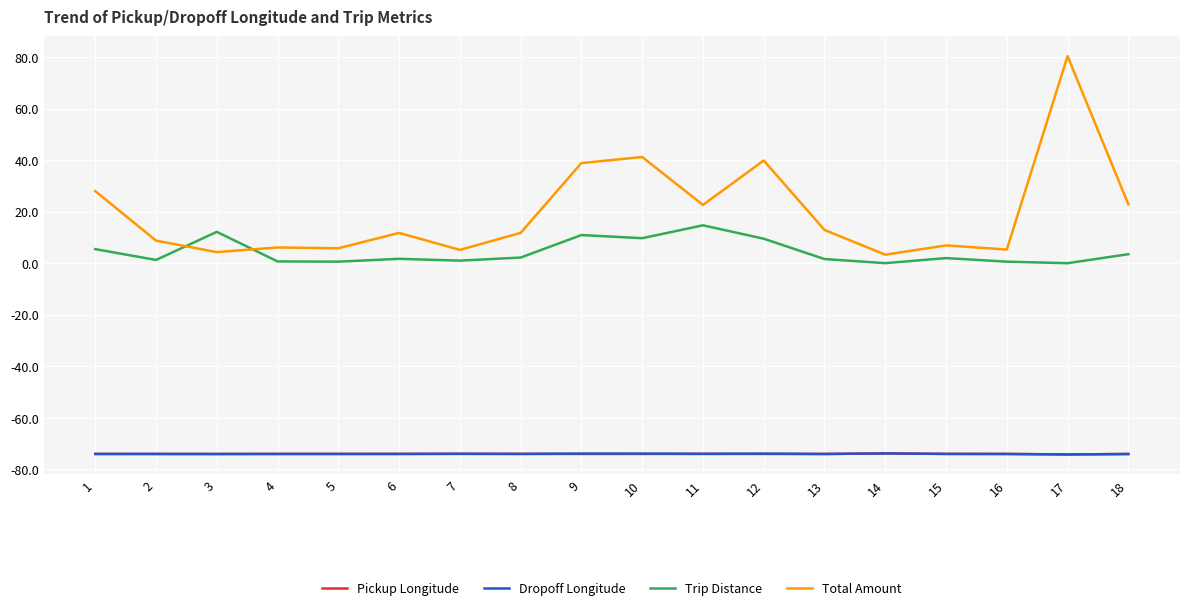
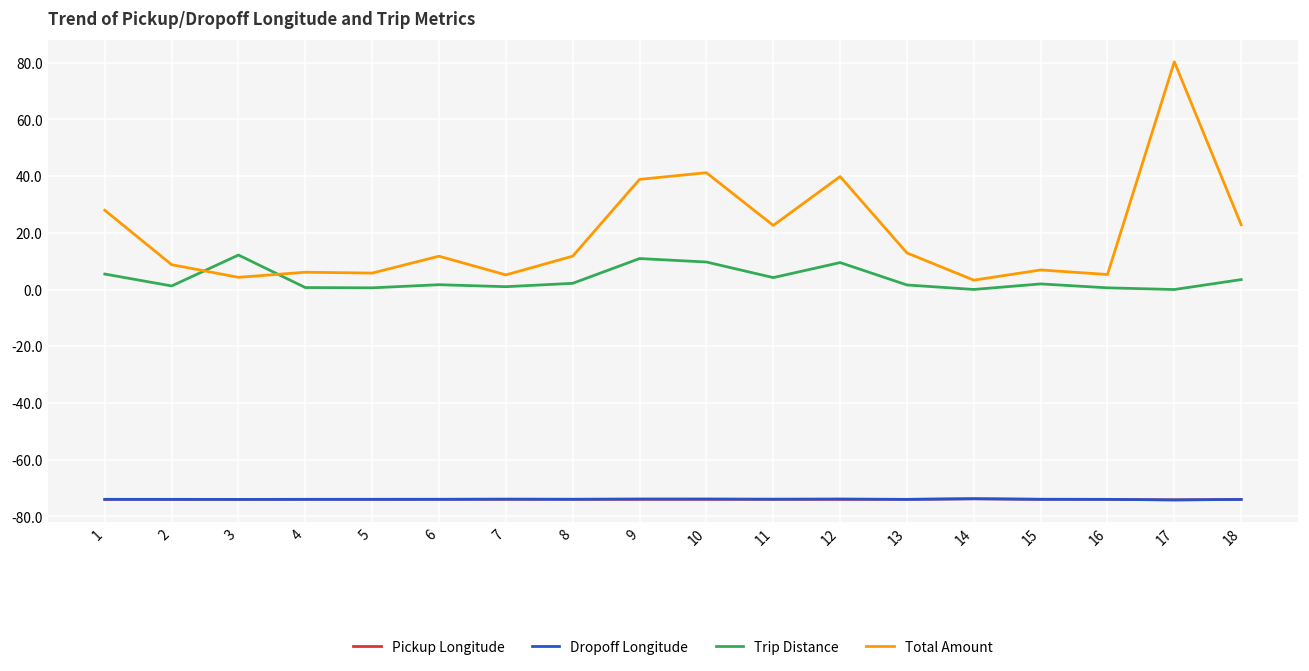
  {
    "Trip Distance": {
      "1": 5,
      "2": 1,
      "3": 12,
      "4": 1,
      "5": 1,
      "6": 2,
      "7": 1,
      "8": 2,
      "9": 11,
      "10": 10,
-     "11": 15,
+     "11": 4,
      "12": 10,
      "13": 2,
      "14": 0,
      "15": 2,
      "16": 1,
      "17": 0,
      "18": 4
    },
    "Total Amount": {
      "1": 28,
      "2": 9,
      "3": 4,
      "4": 6,
      "5": 6,
      "6": 12,
      "7": 5,
      "8": 12,
      "9": 39,
      "10": 41,
      "11": 23,
      "12": 40,
      "13": 13,
      "14": 3,
      "15": 7,
      "16": 5,
      "17": 80,
      "18": 23
    }
  }
